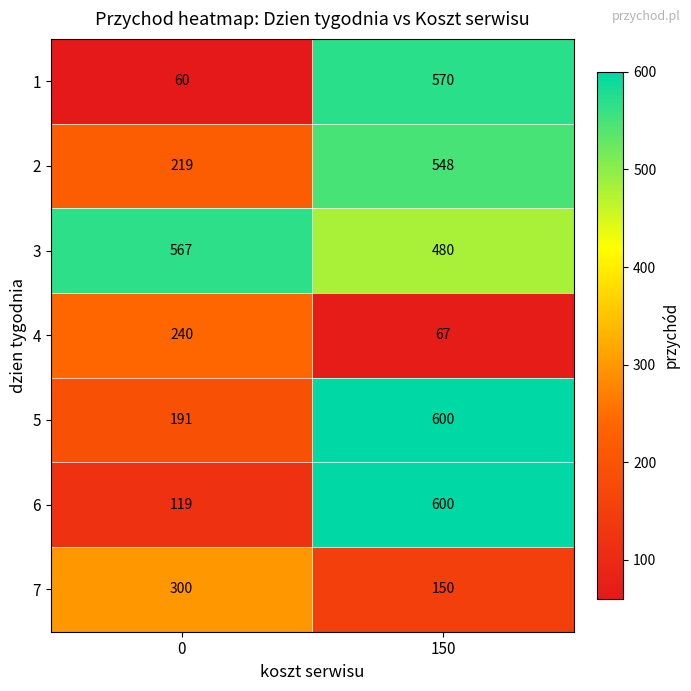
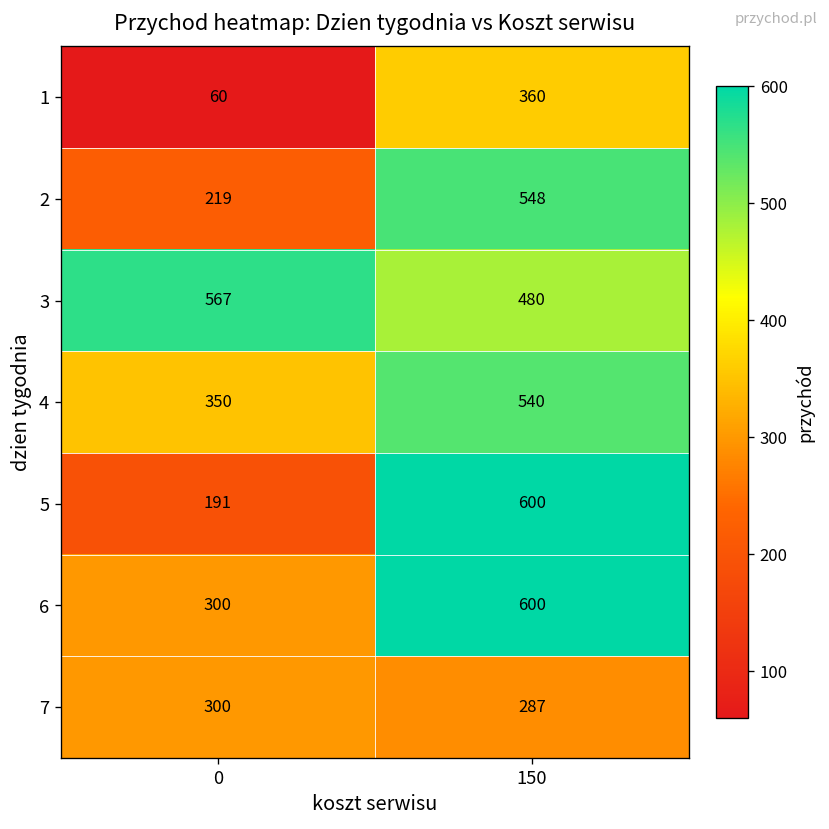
  {
    "1": {
      "0": 60,
-     "150": 570
+     "150": 360
    },
    "2": {
      "0": 219,
      "150": 548
    },
    "3": {
      "0": 567,
      "150": 480
    },
    "4": {
-     "0": 240,
-     "150": 67
+     "0": 350,
+     "150": 540
    },
    "5": {
      "0": 191,
      "150": 600
    },
    "6": {
-     "0": 119,
+     "0": 300,
      "150": 600
    },
    "7": {
      "0": 300,
-     "150": 150
+     "150": 287
    }
  }
